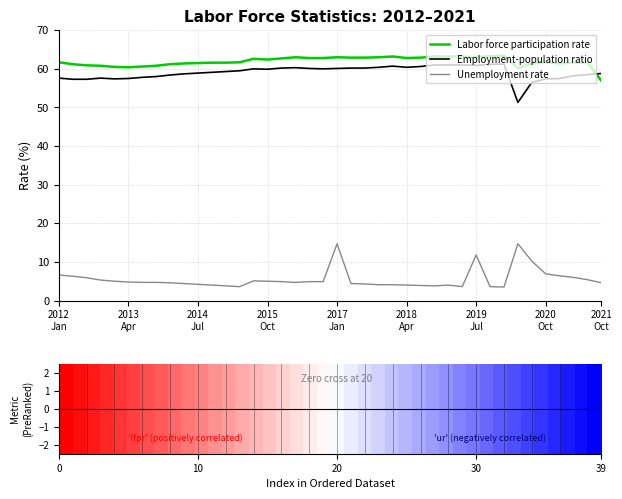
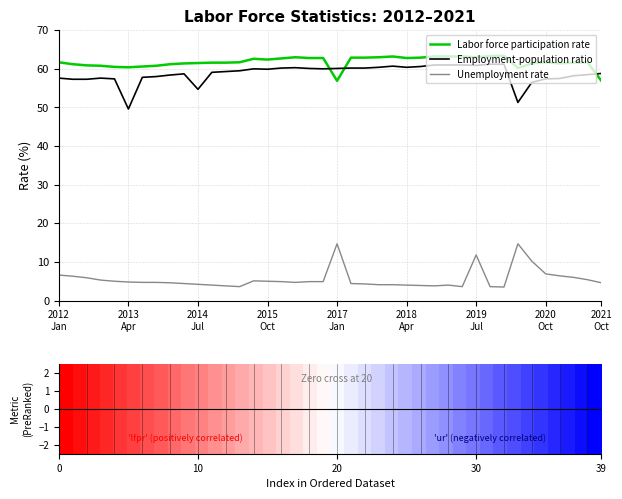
  {
    "Labor force participation rate": {
      "2012 Jan": 62,
      "2013 Apr": 60,
      "2014 Jul": 62,
      "2015 Oct": 62,
-     "2017 Jan": 63,
+     "2017 Jan": 57,
      "2018 Apr": 63,
      "2021 Oct": 57
    },
    "Employment-population ratio": {
      "2012 Jan": 58,
-     "2013 Apr": 58,
-     "2014 Jul": 59,
+     "2013 Apr": 50,
+     "2014 Jul": 55,
      "2015 Oct": 60,
      "2017 Jan": 60,
      "2018 Apr": 60,
      "2021 Oct": 59
    },
    "Unemployment rate": {
      "2012 Jan": 7,
      "2013 Apr": 5,
      "2014 Jul": 4,
      "2015 Oct": 5,
      "2017 Jan": 15,
      "2018 Apr": 4,
      "2019 Jul": 12,
      "2020 Oct": 7,
      "2021 Oct": 5
    }
  }
